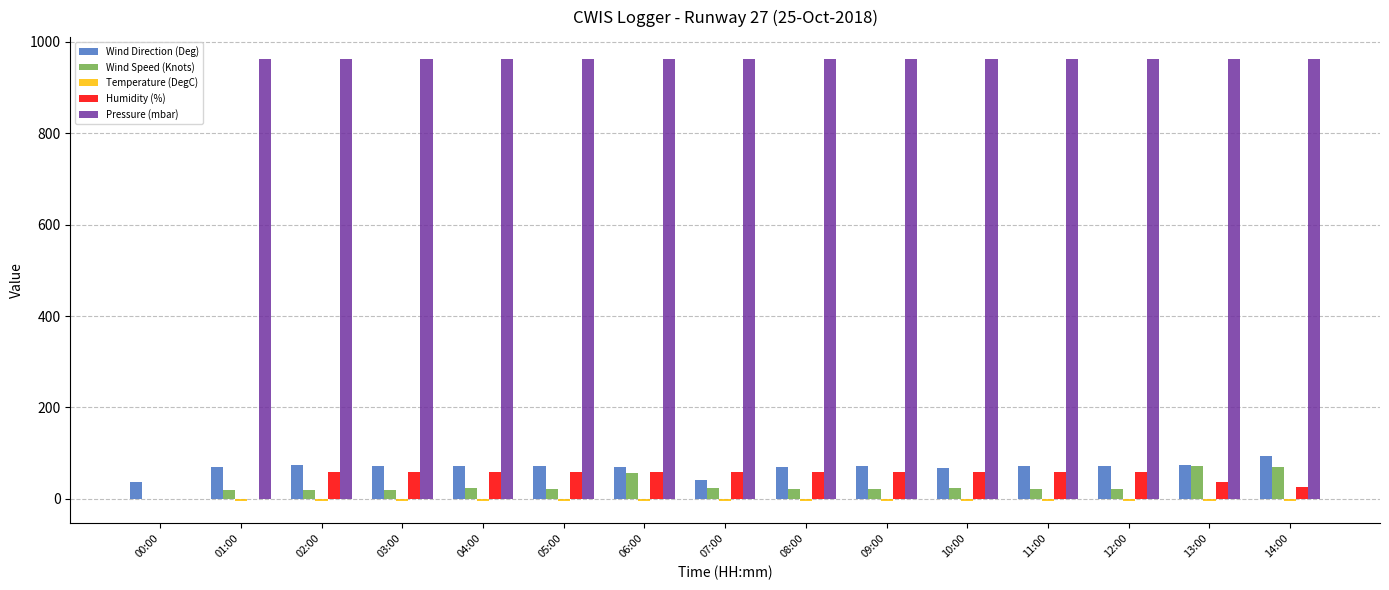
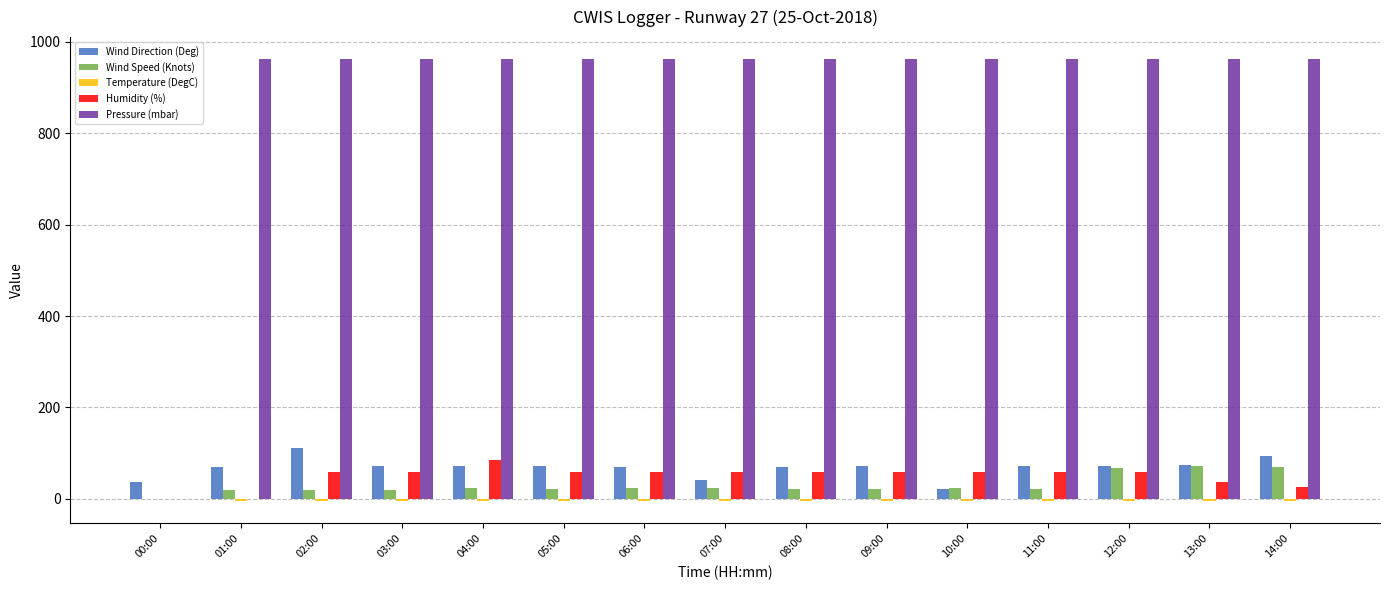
  {
    "Wind Direction (Deg)": {
      "00:00": 40,
      "01:00": 70,
-     "02:00": 70,
+     "02:00": 110,
      "03:00": 70,
      "04:00": 70,
      "05:00": 70,
      "06:00": 70,
      "07:00": 40,
      "08:00": 70,
      "09:00": 70,
-     "10:00": 70,
+     "10:00": 20,
      "11:00": 70,
      "12:00": 70,
      "13:00": 70,
      "14:00": 90
    },
    "Wind Speed (Knots)": {
      "00:00": 0,
      "01:00": 20,
      "02:00": 20,
      "03:00": 20,
      "04:00": 20,
      "05:00": 20,
-     "06:00": 60,
+     "06:00": 20,
      "07:00": 20,
      "08:00": 20,
      "09:00": 20,
      "10:00": 20,
      "11:00": 20,
-     "12:00": 20,
+     "12:00": 70,
      "13:00": 70,
      "14:00": 70
    },
    "Temperature (DegC)": {
      "00:00": 0,
      "01:00": -10,
      "05:00": -10,
      "06:00": -10,
      "07:00": -10,
      "08:00": -10,
      "09:00": -10,
      "10:00": -10,
      "11:00": -10,
      "12:00": -10,
      "13:00": -10,
      "14:00": -10
    },
    "Humidity (%)": {
      "00:00": 0,
      "01:00": 0,
      "02:00": 60,
      "03:00": 60,
-     "04:00": 60,
+     "04:00": 80,
      "05:00": 60,
      "06:00": 60,
      "07:00": 60,
      "08:00": 60,
      "09:00": 60,
      "10:00": 60,
      "11:00": 60,
      "12:00": 60,
      "13:00": 40,
      "14:00": 30
    },
    "Pressure (mbar)": {
      "00:00": 0,
      "01:00": 960,
      "02:00": 960,
      "03:00": 960,
      "04:00": 960,
      "05:00": 960,
      "06:00": 960,
      "07:00": 960,
      "08:00": 960,
      "09:00": 960,
      "10:00": 960,
      "11:00": 960,
      "12:00": 960,
      "13:00": 960,
      "14:00": 960
    }
  }
